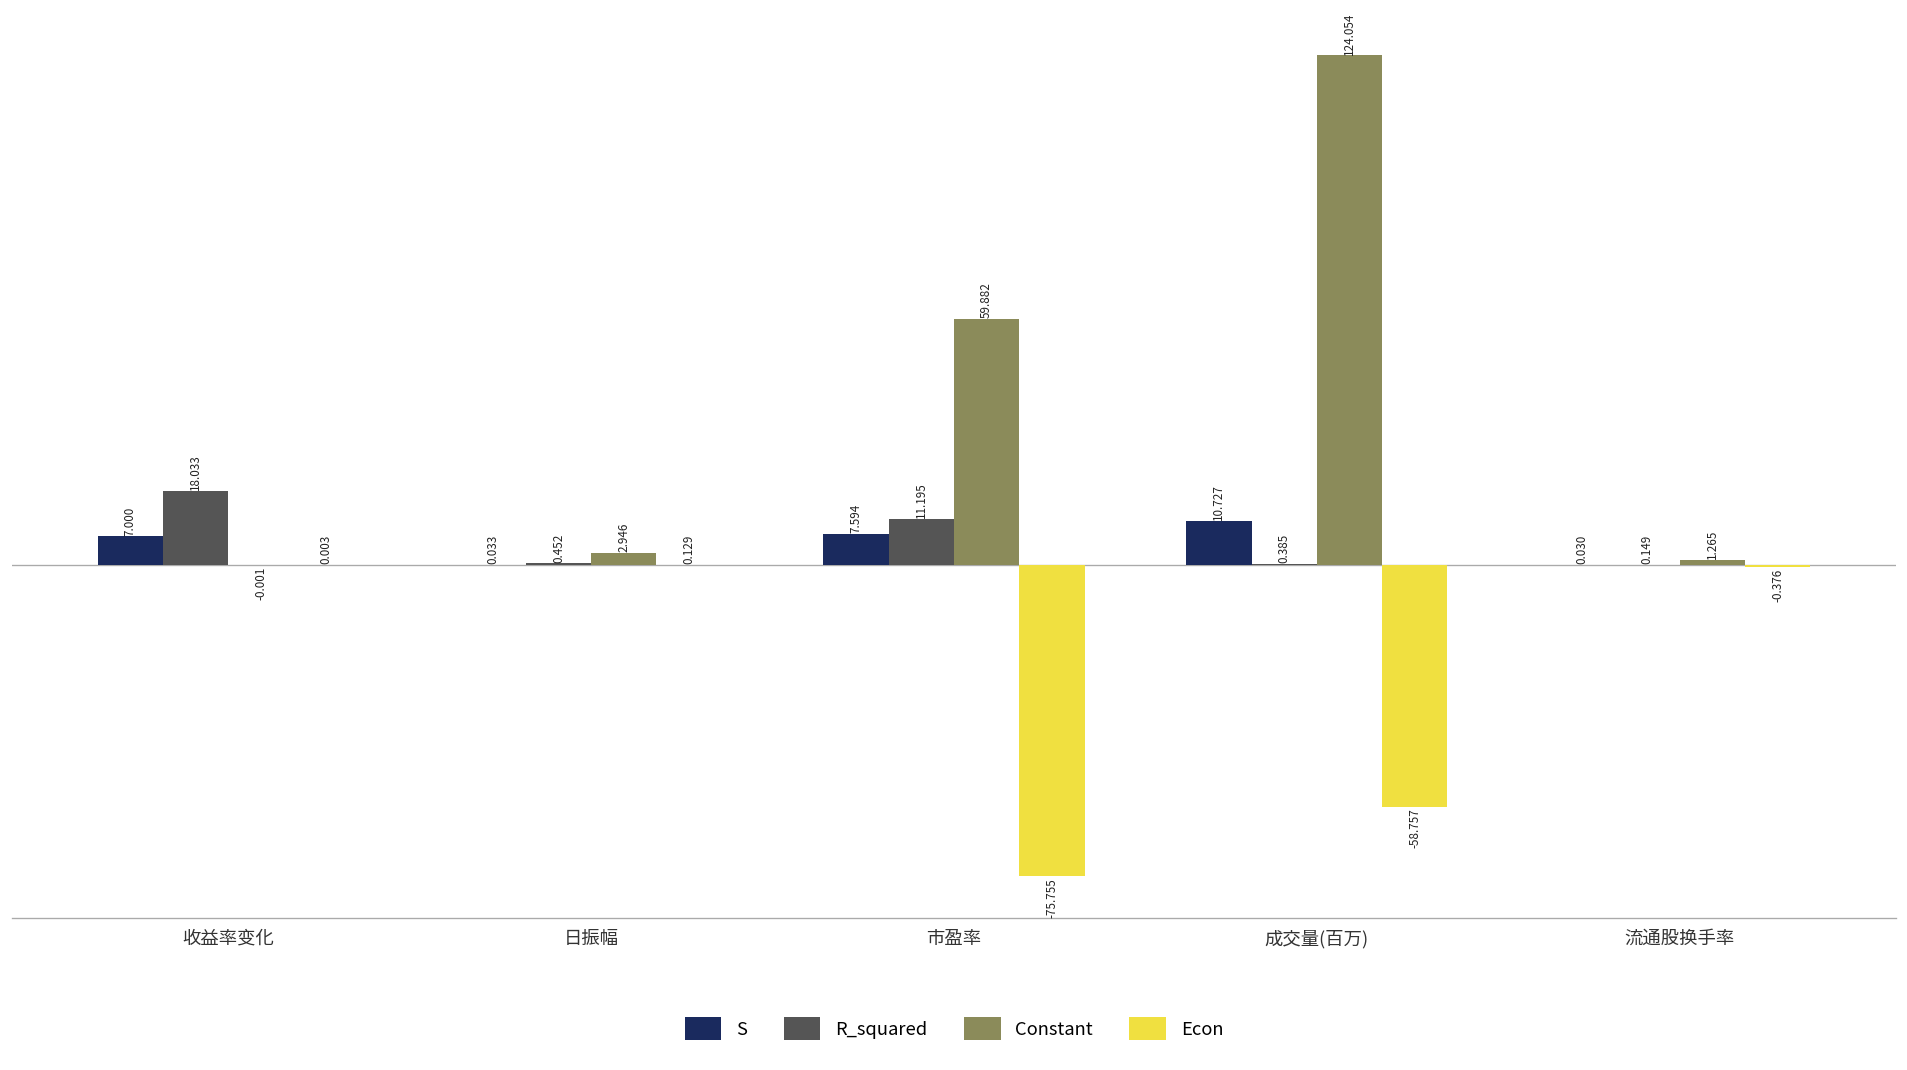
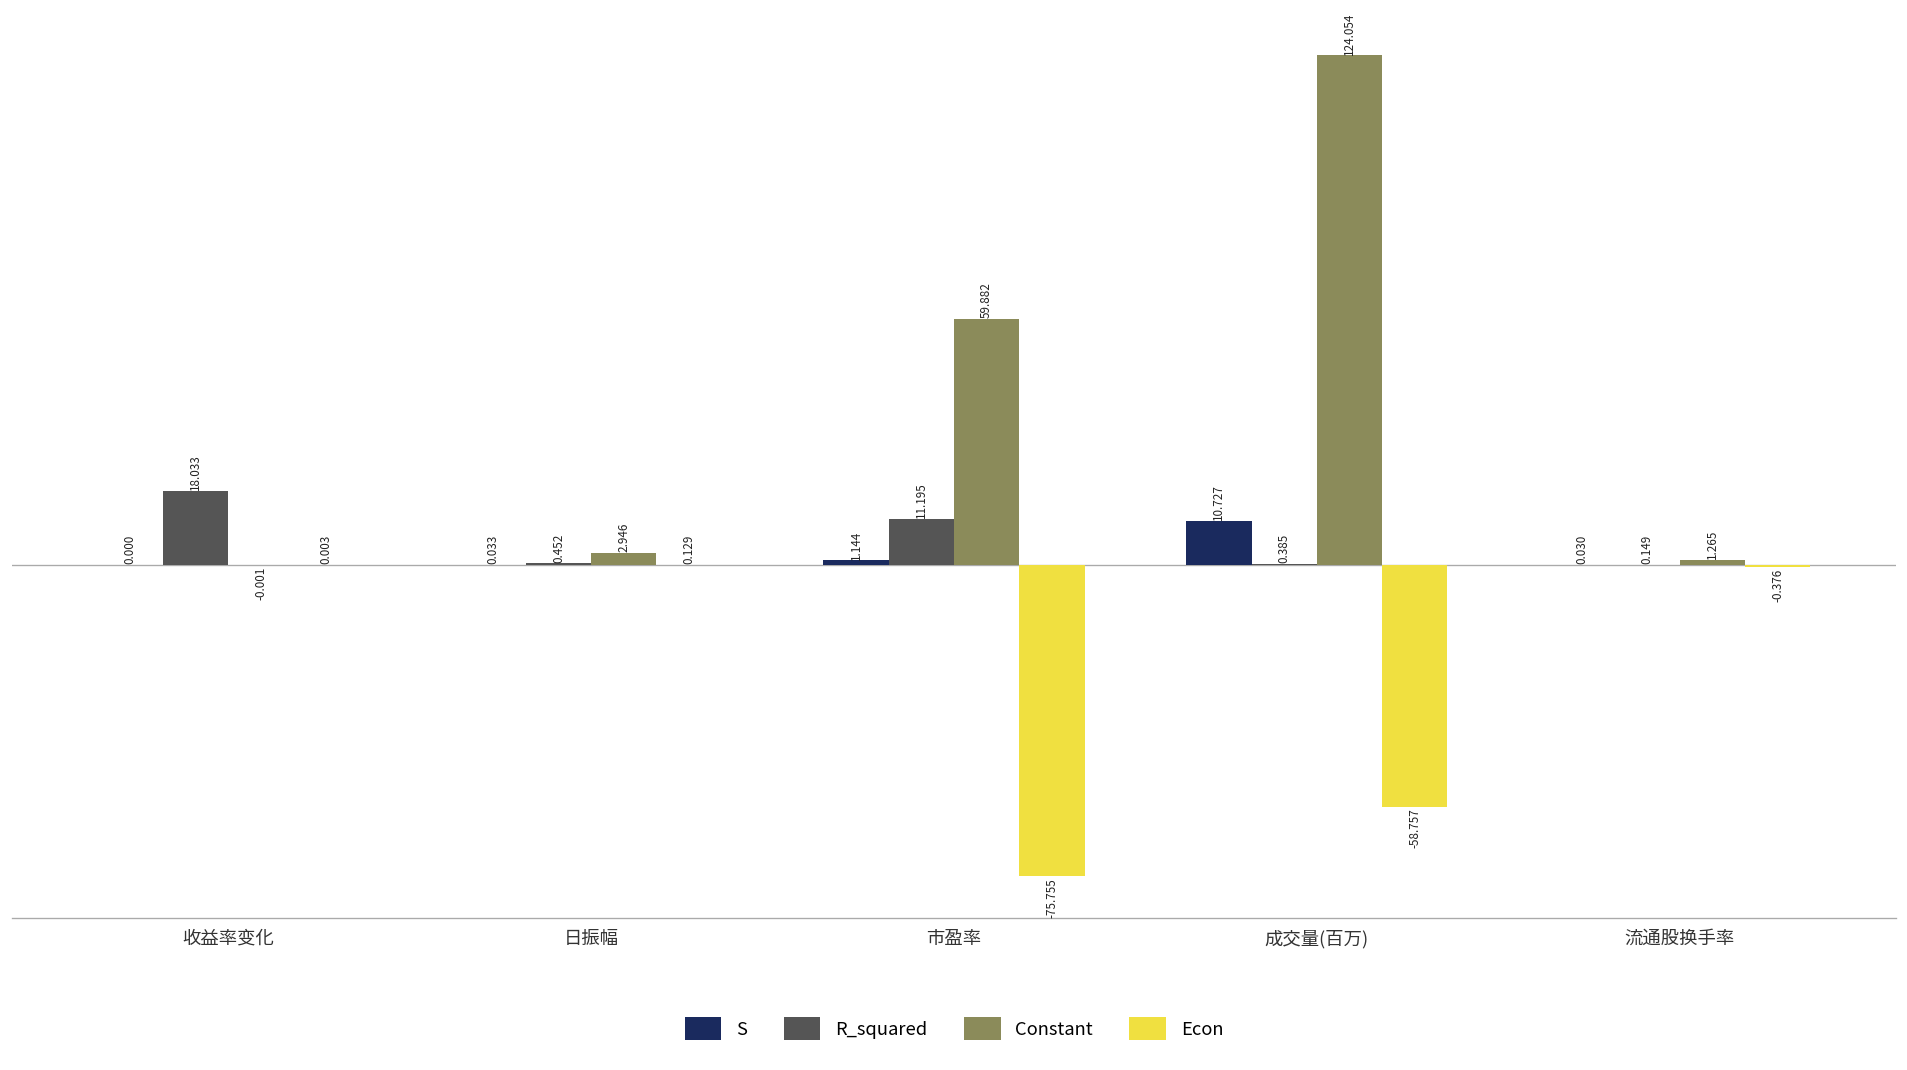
  {
    "S": {
-     "收益率变化": 7.000,
+     "收益率变化": 0.000,
      "日振幅": 0.033,
-     "市盈率": 7.594,
+     "市盈率": 1.144,
      "成交量(百万)": 10.727,
      "流通股换手率": 0.030
    },
    "R_squared": {
      "收益率变化": 18.033,
      "日振幅": 0.452,
      "市盈率": 11.195,
      "成交量(百万)": 0.385,
      "流通股换手率": 0.149
    },
    "Constant": {
      "收益率变化": -0.001,
      "日振幅": 2.946,
      "市盈率": 59.882,
      "成交量(百万)": 124.054,
      "流通股换手率": 1.265
    },
    "Econ": {
      "收益率变化": 0.003,
      "日振幅": 0.129,
      "市盈率": -75.755,
      "成交量(百万)": -58.757,
      "流通股换手率": -0.376
    }
  }
